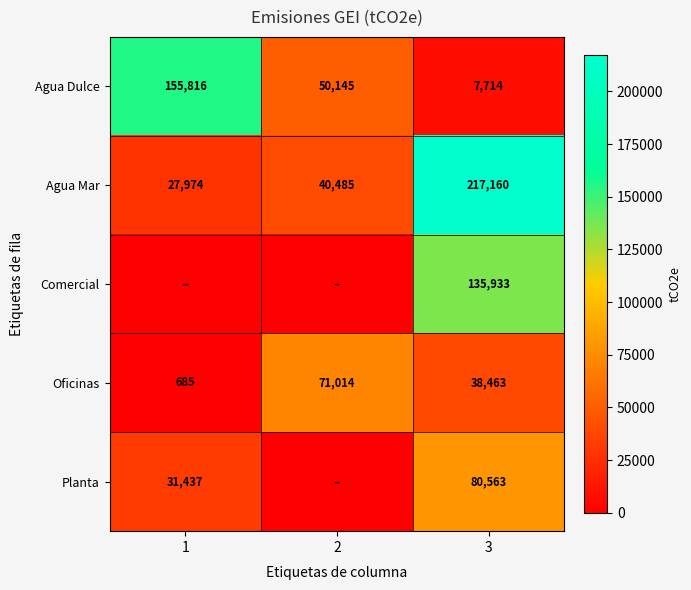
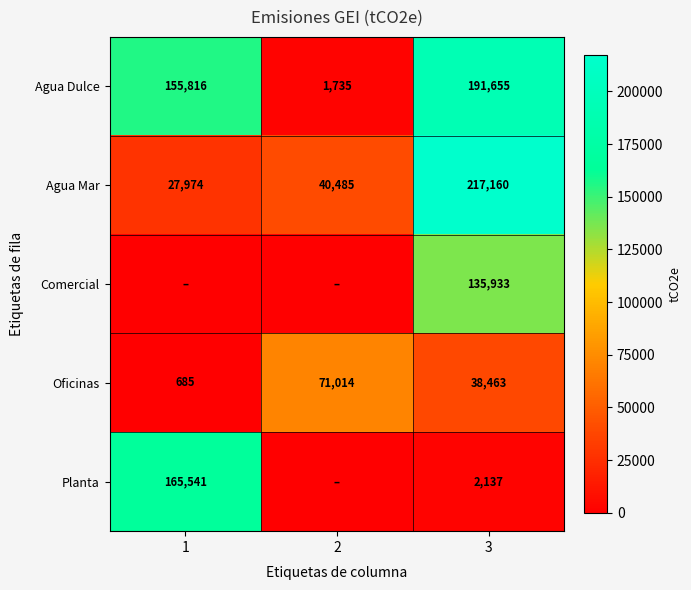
  {
    "Agua Dulce": {
      "1": "155,816",
-     "2": "50,145",
-     "3": "7,714"
+     "2": "1,735",
+     "3": "191,655"
    },
    "Agua Mar": {
      "1": "27,974",
      "2": "40,485",
      "3": "217,160"
    },
    "Comercial": {
      "3": "135,933"
    },
    "Oficinas": {
      "1": "685",
      "2": "71,014",
      "3": "38,463"
    },
    "Planta": {
-     "1": "31,437",
-     "3": "80,563"
+     "1": "165,541",
+     "3": "2,137"
    }
  }
